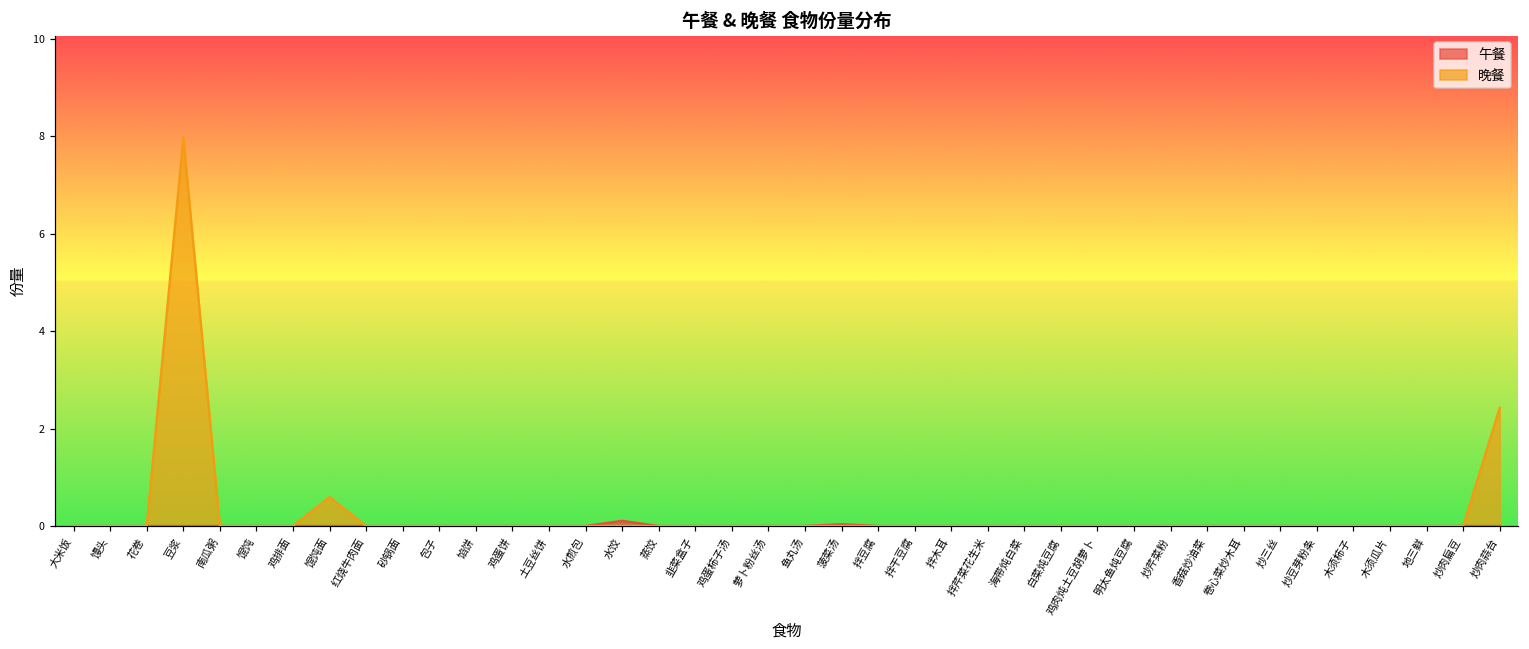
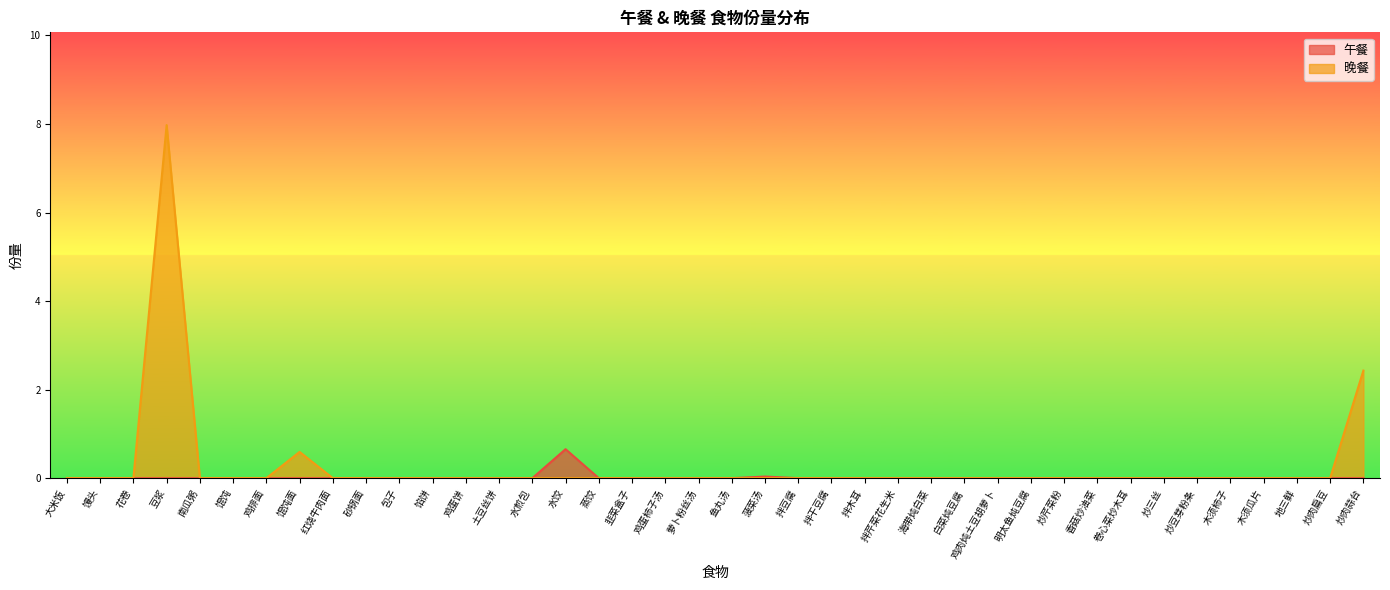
  {
    "午餐": {
      "豆浆": 0.0,
      "馄饨面": 0.0,
-     "水饺": 0.1,
+     "水饺": 0.7,
      "炒肉蒜台": 0.0
    },
    "晚餐": {
      "豆浆": 8.0,
      "馄饨面": 0.6,
      "水饺": 0.0,
      "炒肉蒜台": 2.4
    }
  }
